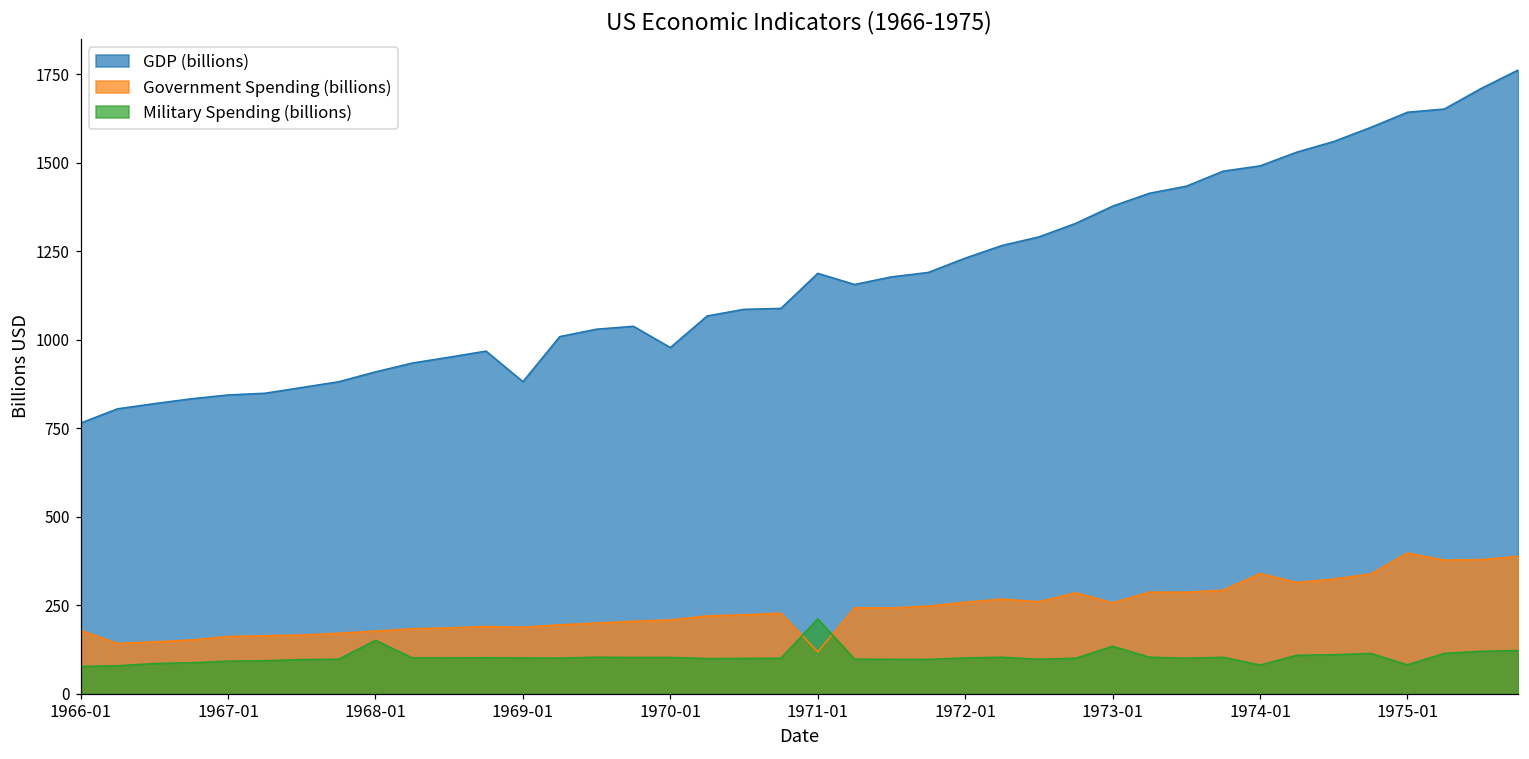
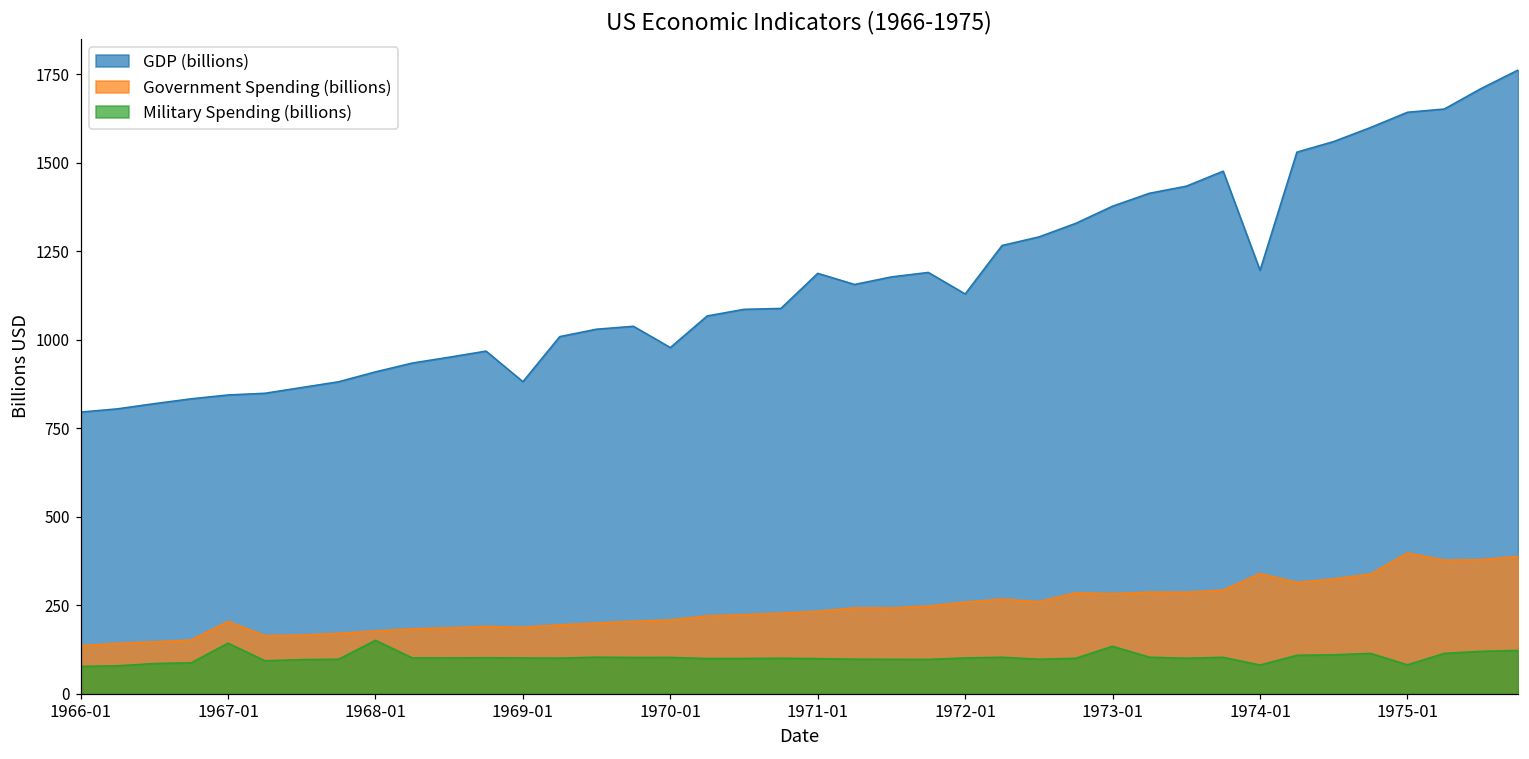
  {
    "GDP (billions)": {
-     "1966-01": 760,
+     "1966-01": 800,
      "1967-01": 840,
      "1968-01": 910,
      "1969-01": 880,
      "1970-01": 980,
      "1971-01": 1190,
-     "1972-01": 1230,
+     "1972-01": 1130,
      "1973-01": 1380,
-     "1974-01": 1490,
+     "1974-01": 1200,
      "1975-01": 1640
    },
    "Government Spending (billions)": {
-     "1966-01": 180,
-     "1967-01": 160,
+     "1966-01": 140,
+     "1967-01": 200,
      "1968-01": 180,
      "1969-01": 190,
      "1970-01": 210,
-     "1971-01": 120,
+     "1971-01": 230,
      "1972-01": 260,
-     "1973-01": 260,
+     "1973-01": 280,
      "1974-01": 340,
      "1975-01": 400
    },
    "Military Spending (billions)": {
      "1966-01": 80,
-     "1967-01": 90,
+     "1967-01": 140,
      "1968-01": 150,
      "1969-01": 100,
      "1970-01": 100,
-     "1971-01": 210,
+     "1971-01": 100,
      "1972-01": 100,
      "1973-01": 130,
      "1974-01": 80,
      "1975-01": 80
    }
  }
